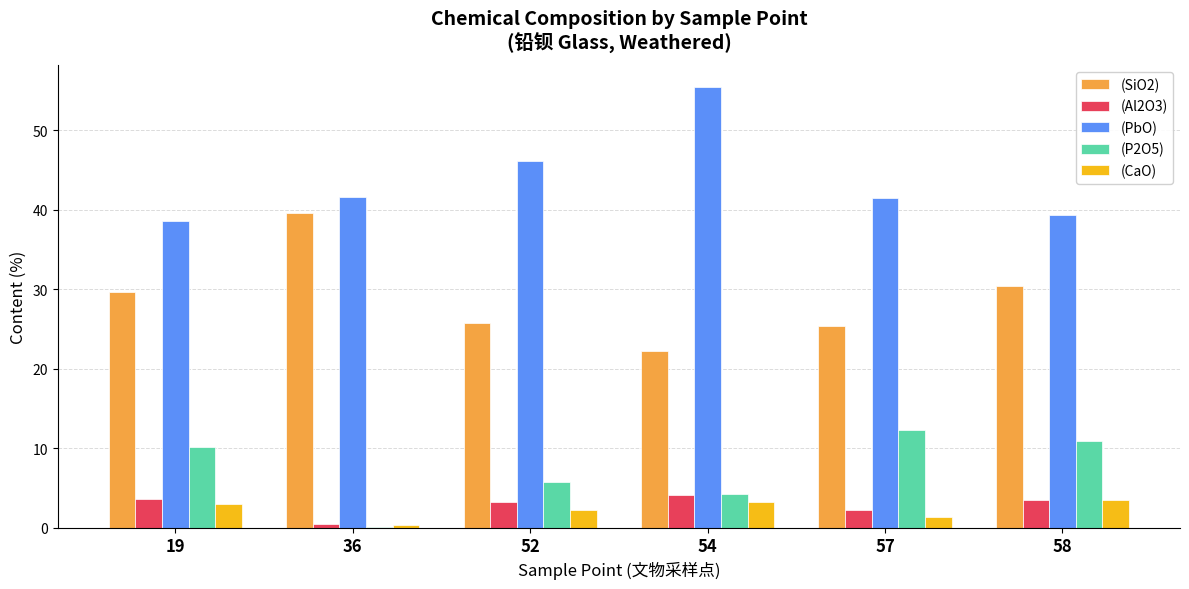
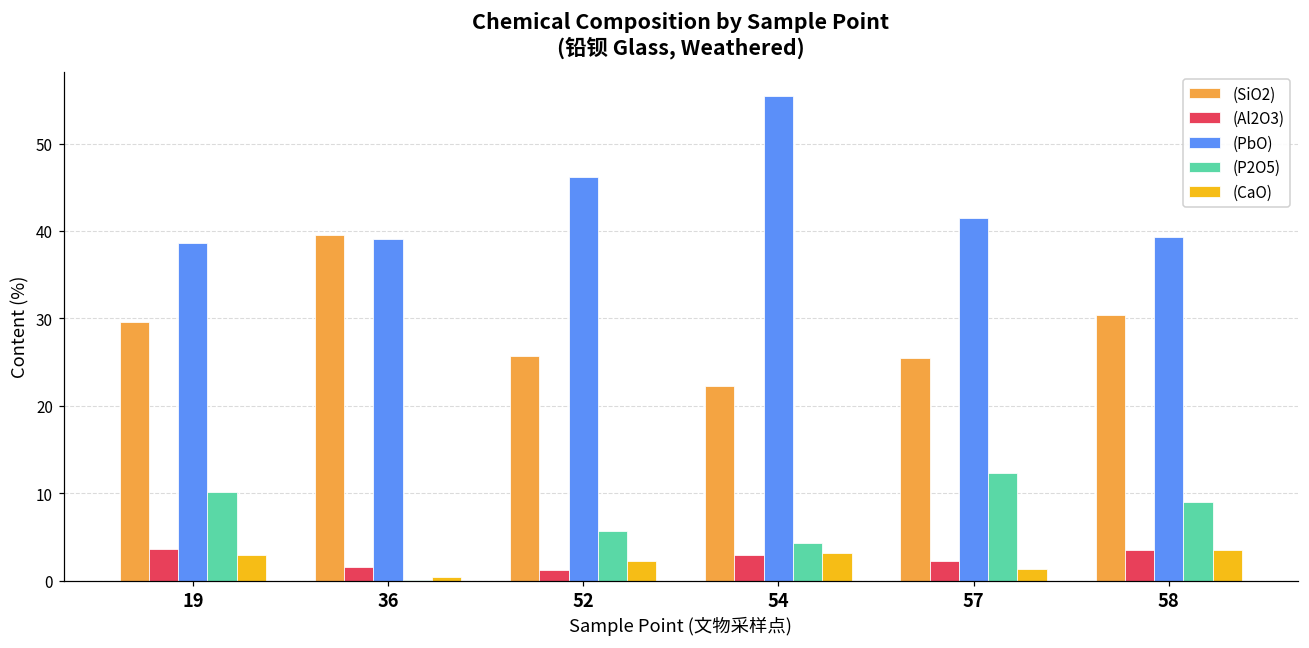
  {
    "(Al2O3)": {
      "19": 4,
-     "36": 1,
-     "52": 3,
-     "54": 4,
+     "36": 2,
+     "52": 1,
+     "54": 3,
      "57": 2,
      "58": 4
    },
    "(PbO)": {
      "19": 39,
-     "36": 42,
+     "36": 39,
      "52": 46,
      "54": 55,
      "57": 42,
      "58": 39
    },
    "(P2O5)": {
      "19": 10,
      "52": 6,
      "54": 4,
      "57": 12,
-     "58": 11
+     "58": 9
    }
  }
